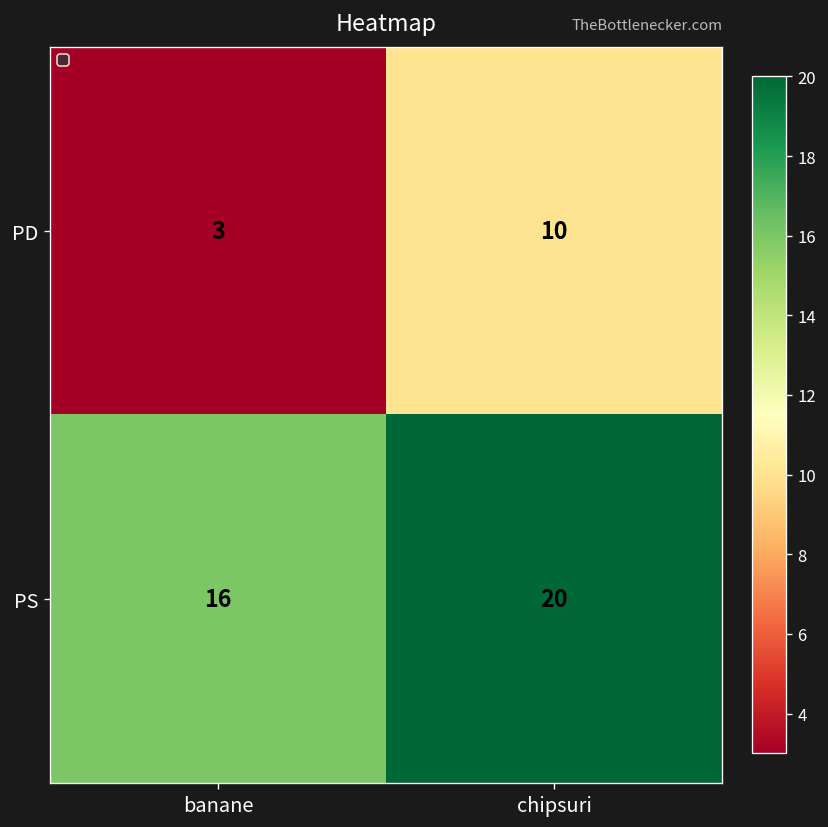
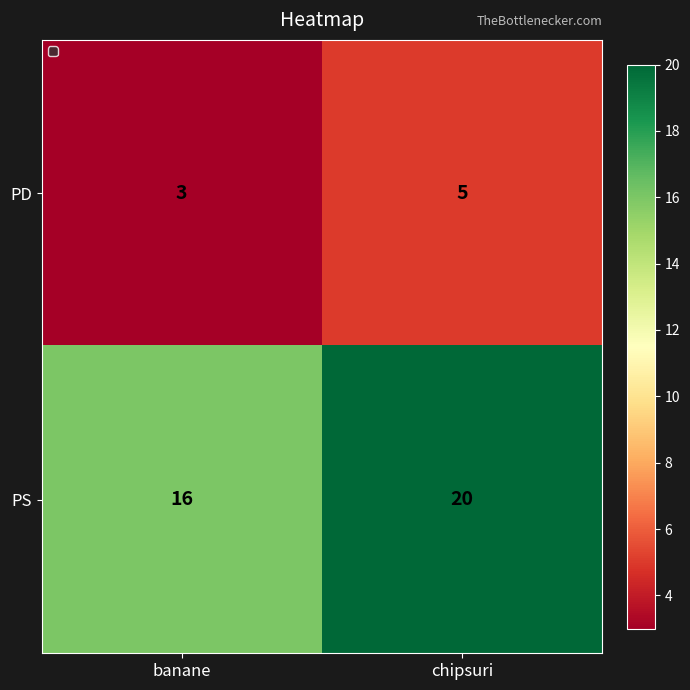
  {
    "PD": {
      "banane": 3,
-     "chipsuri": 10
+     "chipsuri": 5
    },
    "PS": {
      "banane": 16,
      "chipsuri": 20
    }
  }
